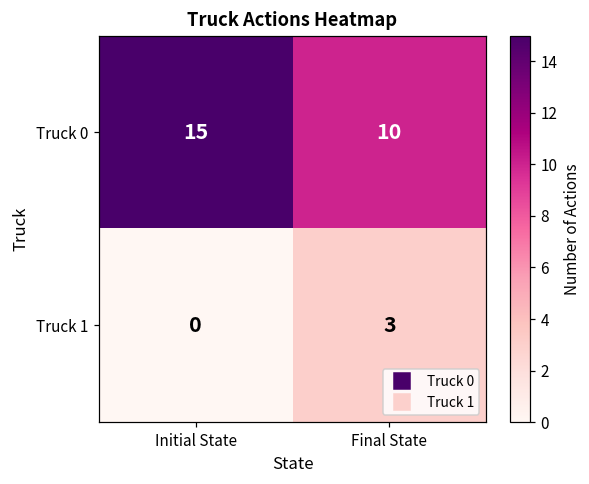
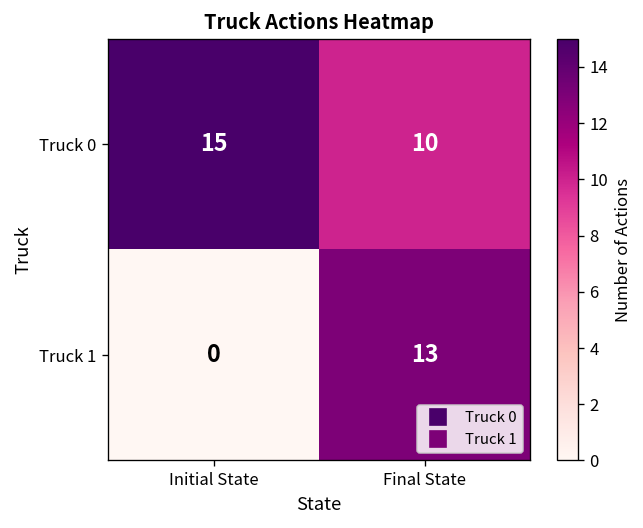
  {
    "Truck 0": {
      "Initial State": 15,
      "Final State": 10
    },
    "Truck 1": {
      "Initial State": 0,
-     "Final State": 3
+     "Final State": 13
    }
  }
